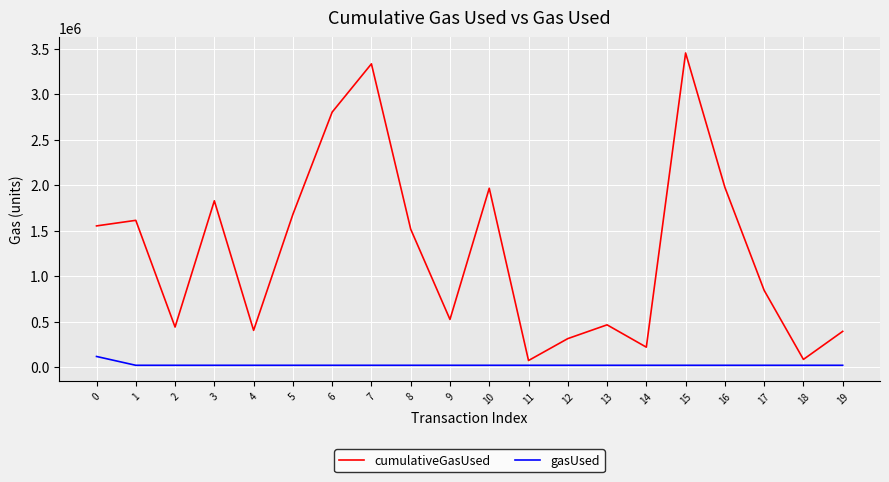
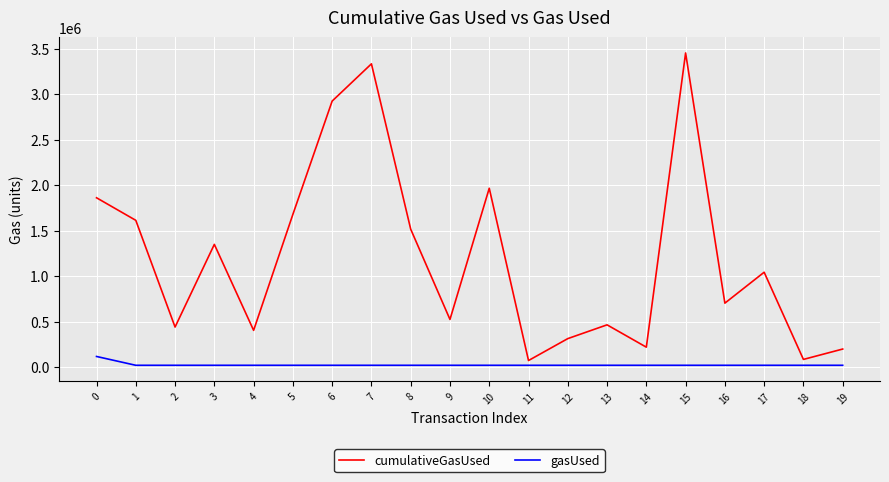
  {
    "cumulativeGasUsed": {
-     "0": 1600000,
+     "0": 1900000,
      "1": 1600000,
      "2": 400000,
-     "3": 1800000,
+     "3": 1400000,
      "4": 400000,
      "5": 1700000,
-     "6": 2800000,
+     "6": 2900000,
      "7": 3300000,
      "8": 1500000,
      "9": 500000,
      "10": 2000000,
      "11": 100000,
      "12": 300000,
      "13": 500000,
      "14": 200000,
      "15": 3500000,
-     "16": 2000000,
-     "17": 800000,
+     "16": 700000,
+     "17": 1000000,
      "18": 100000,
-     "19": 400000
+     "19": 200000
    },
    "gasUsed": {
      "0": 100000,
      "1": 0,
      "2": 0,
      "3": 0,
      "4": 0,
      "5": 0,
      "6": 0,
      "7": 0,
      "8": 0,
      "9": 0,
      "10": 0,
      "11": 0,
      "12": 0,
      "13": 0,
      "14": 0,
      "15": 0,
      "16": 0,
      "17": 0,
      "18": 0,
      "19": 0
    }
  }
